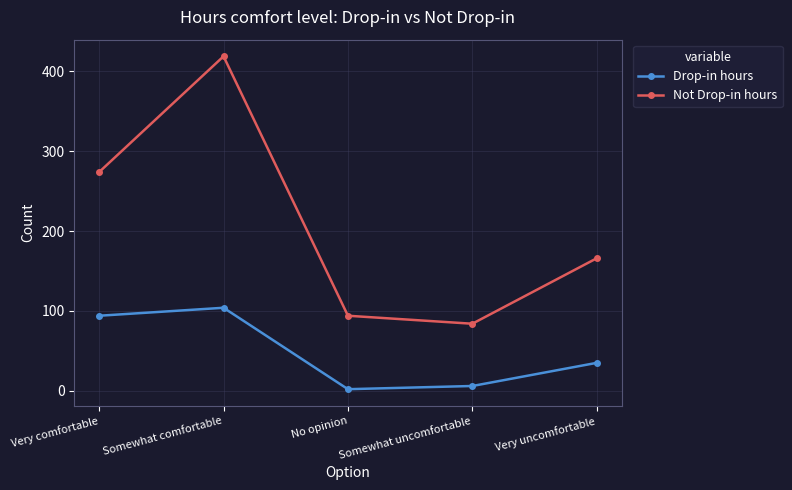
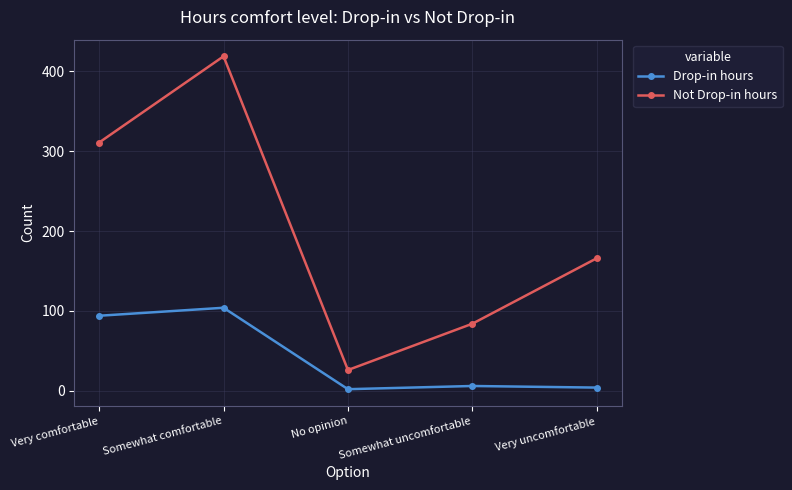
  {
    "Drop-in hours": {
      "Very comfortable": 90,
      "Somewhat comfortable": 100,
      "No opinion": 0,
      "Somewhat uncomfortable": 10,
-     "Very uncomfortable": 40
+     "Very uncomfortable": 0
    },
    "Not Drop-in hours": {
-     "Very comfortable": 270,
+     "Very comfortable": 310,
      "Somewhat comfortable": 420,
-     "No opinion": 90,
+     "No opinion": 30,
      "Somewhat uncomfortable": 80,
      "Very uncomfortable": 170
    }
  }
